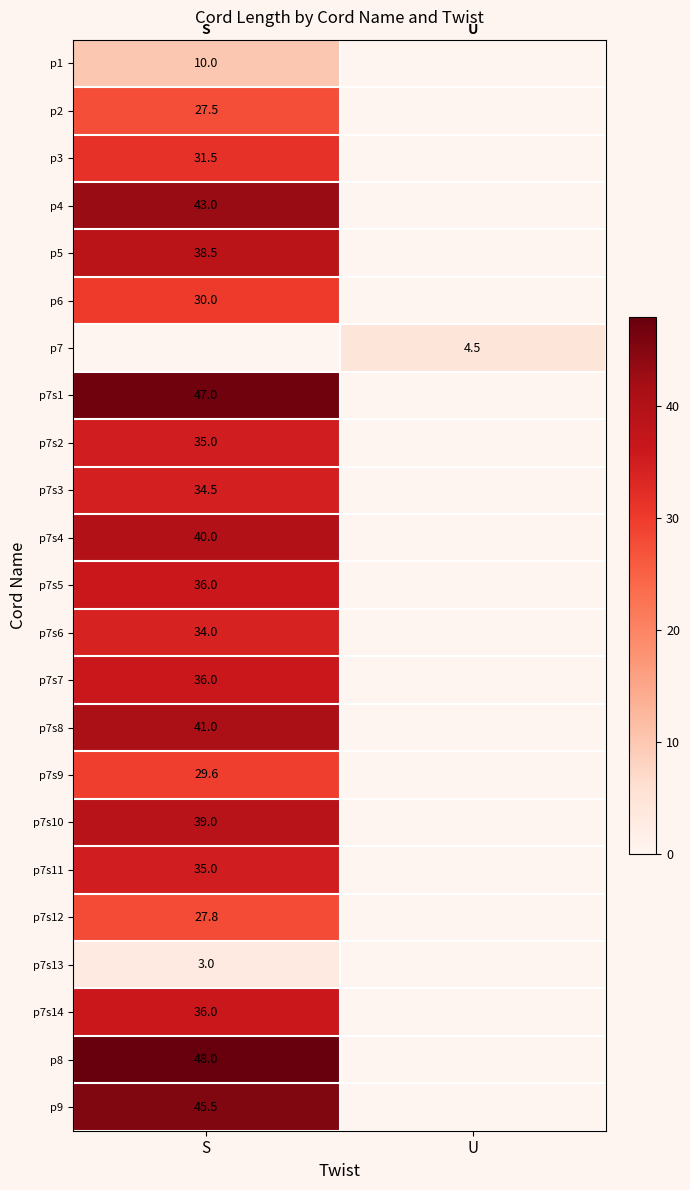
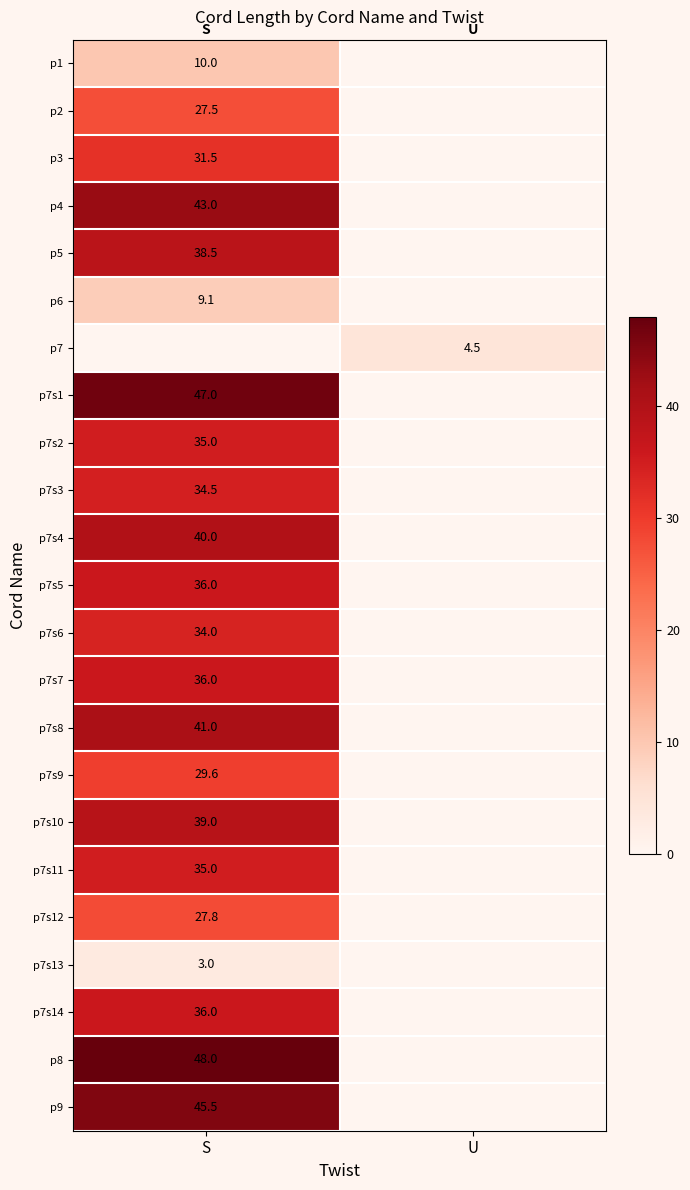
  {
    "p1": {
      "S": 10.0
    },
    "p2": {
      "S": 27.5
    },
    "p3": {
      "S": 31.5
    },
    "p4": {
      "S": 43.0
    },
    "p5": {
      "S": 38.5
    },
    "p6": {
-     "S": 30.0
+     "S": 9.1
    },
    "p7": {
      "U": 4.5
    },
    "p7s1": {
      "S": 47.0
    },
    "p7s2": {
      "S": 35.0
    },
    "p7s3": {
      "S": 34.5
    },
    "p7s4": {
      "S": 40.0
    },
    "p7s5": {
      "S": 36.0
    },
    "p7s6": {
      "S": 34.0
    },
    "p7s7": {
      "S": 36.0
    },
    "p7s8": {
      "S": 41.0
    },
    "p7s9": {
      "S": 29.6
    },
    "p7s10": {
      "S": 39.0
    },
    "p7s11": {
      "S": 35.0
    },
    "p7s12": {
      "S": 27.8
    },
    "p7s13": {
      "S": 3.0
    },
    "p7s14": {
      "S": 36.0
    },
    "p8": {
      "S": 48.0
    },
    "p9": {
      "S": 45.5
    }
  }
